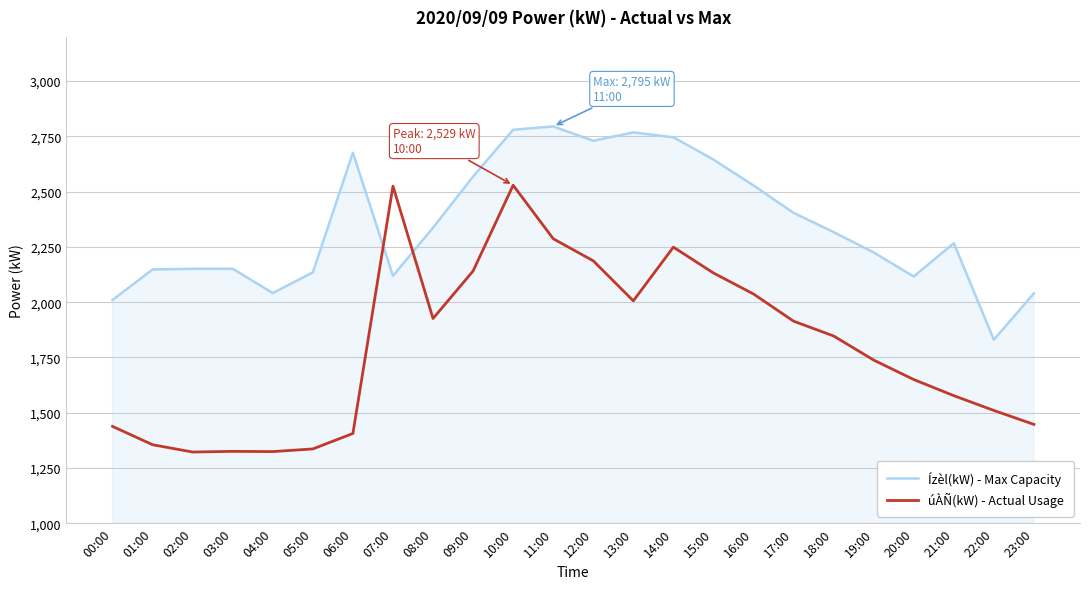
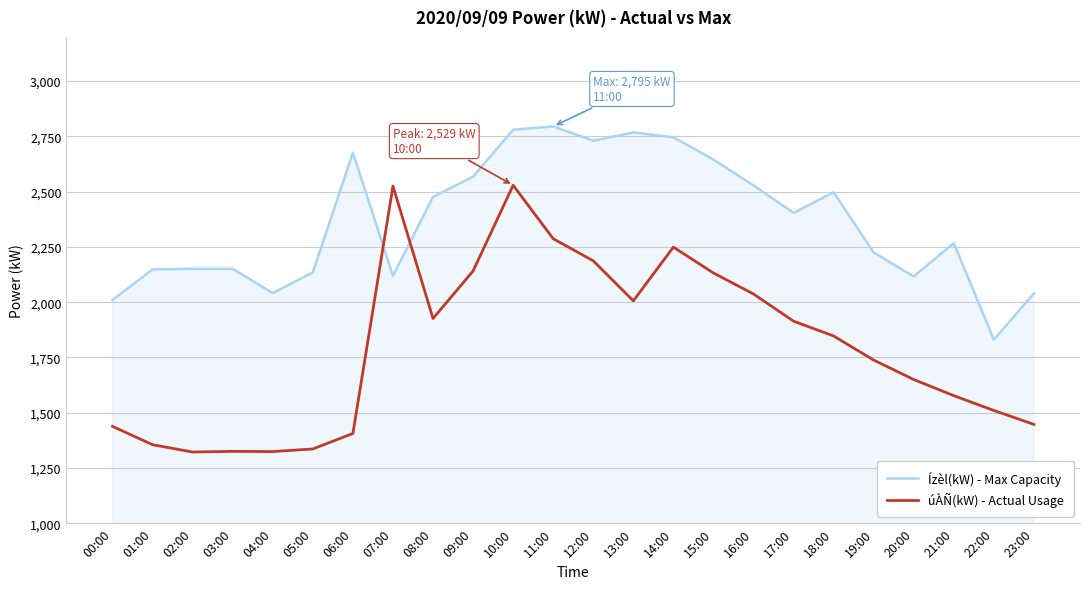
  {
    "Ízèl(kW) - Max Capacity": {
      "00:00": "2,010",
      "01:00": "2,150",
      "02:00": "2,150",
      "03:00": "2,150",
      "04:00": "2,040",
      "05:00": "2,140",
      "06:00": "2,680",
      "07:00": "2,120",
-     "08:00": "2,340",
+     "08:00": "2,480",
      "10:00": "2,780",
      "12:00": "2,730",
      "13:00": "2,770",
      "14:00": "2,750",
      "15:00": "2,650",
      "16:00": "2,530",
      "17:00": "2,400",
-     "18:00": "2,320",
+     "18:00": "2,500",
      "19:00": "2,230",
      "20:00": "2,120",
      "21:00": "2,270",
      "22:00": "1,830",
      "23:00": "2,040"
    },
    "úÀÑ(kW) - Actual Usage": {
      "00:00": "1,440",
      "01:00": "1,360",
      "02:00": "1,320",
      "03:00": "1,330",
      "04:00": "1,320",
      "05:00": "1,340",
      "06:00": "1,410",
      "07:00": "2,530",
      "08:00": "1,930",
      "09:00": "2,140",
      "10:00": "2,530",
      "11:00": "2,290",
      "12:00": "2,190",
      "13:00": "2,010",
      "14:00": "2,250",
      "15:00": "2,130",
      "16:00": "2,040",
      "17:00": "1,910",
      "18:00": "1,850",
      "19:00": "1,740",
      "20:00": "1,650",
      "21:00": "1,580",
      "22:00": "1,510",
      "23:00": "1,450"
    }
  }
